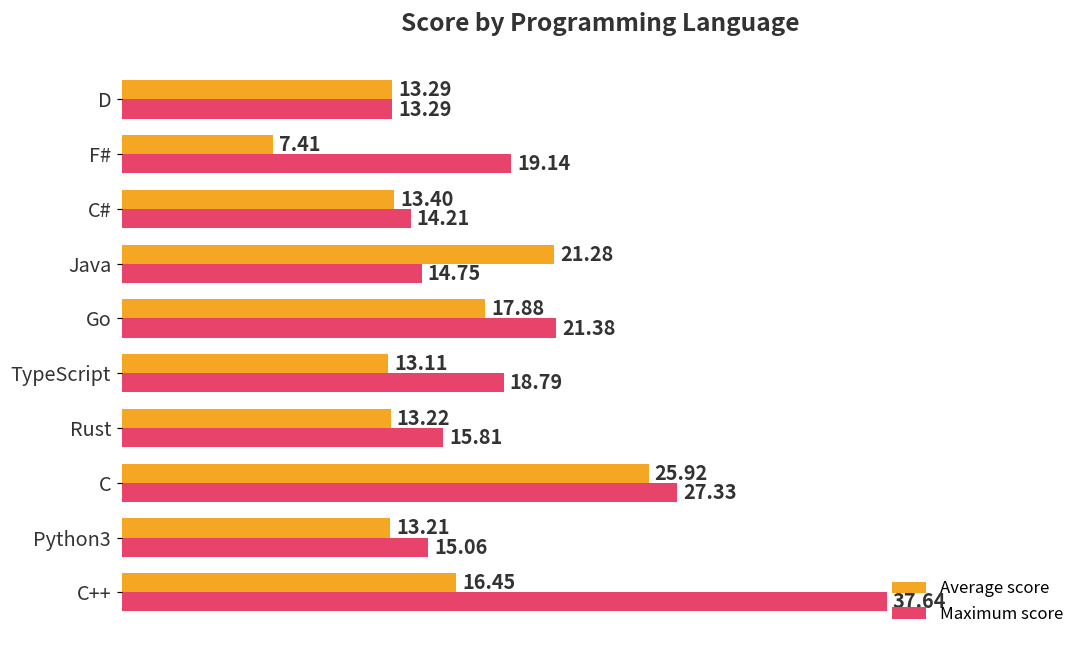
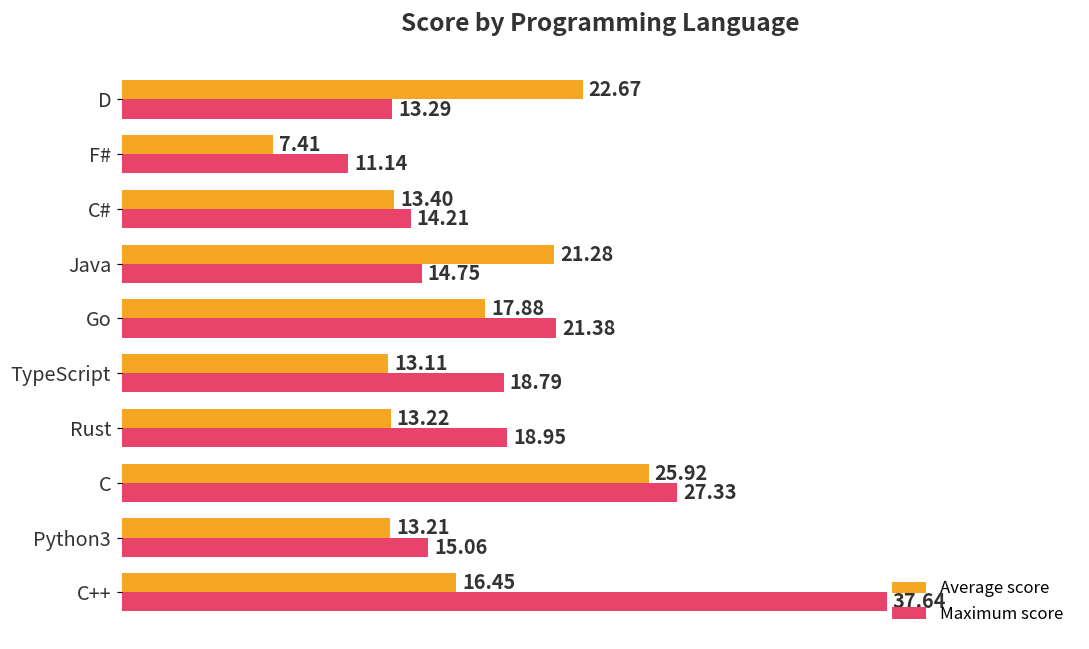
  {
    "Average score": {
-     "D": 13.29,
+     "D": 22.67,
      "F#": 7.41,
      "C#": 13.40,
      "Java": 21.28,
      "Go": 17.88,
      "TypeScript": 13.11,
      "Rust": 13.22,
      "C": 25.92,
      "Python3": 13.21,
      "C++": 16.45
    },
    "Maximum score": {
      "D": 13.29,
-     "F#": 19.14,
+     "F#": 11.14,
      "C#": 14.21,
      "Java": 14.75,
      "Go": 21.38,
      "TypeScript": 18.79,
-     "Rust": 15.81,
+     "Rust": 18.95,
      "C": 27.33,
      "Python3": 15.06,
      "C++": 37.64
    }
  }
